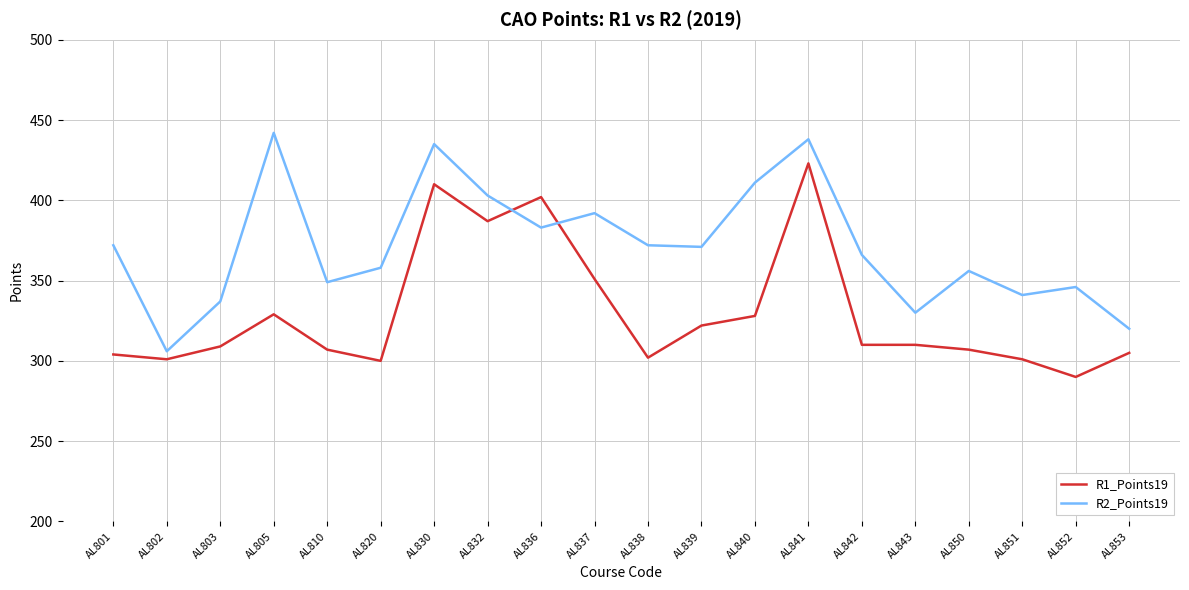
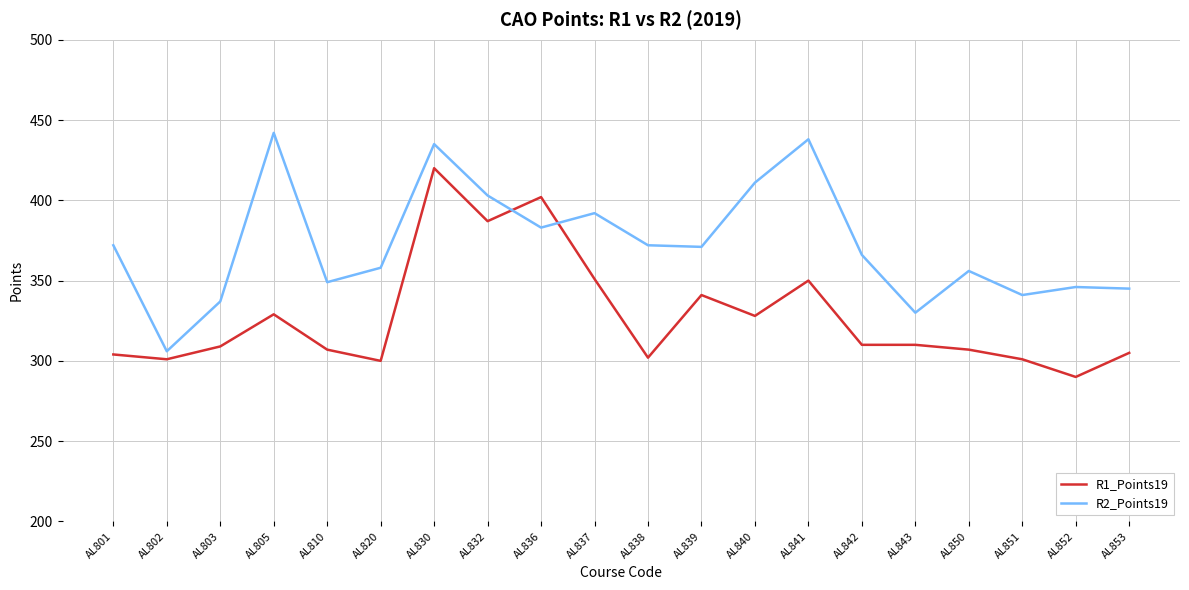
  {
    "R1_Points19": {
      "AL801": 304,
      "AL802": 301,
      "AL803": 309,
      "AL805": 329,
      "AL810": 307,
      "AL820": 300,
-     "AL830": 410,
+     "AL830": 420,
      "AL832": 387,
      "AL836": 402,
      "AL837": 351,
      "AL838": 302,
-     "AL839": 322,
+     "AL839": 341,
      "AL840": 328,
-     "AL841": 423,
+     "AL841": 350,
      "AL842": 310,
      "AL843": 310,
      "AL850": 307,
      "AL851": 301,
      "AL852": 290,
      "AL853": 305
    },
    "R2_Points19": {
      "AL801": 372,
      "AL802": 306,
      "AL803": 337,
      "AL805": 442,
      "AL810": 349,
      "AL820": 358,
      "AL830": 435,
      "AL832": 403,
      "AL836": 383,
      "AL837": 392,
      "AL838": 372,
      "AL839": 371,
      "AL840": 411,
      "AL841": 438,
      "AL842": 366,
      "AL843": 330,
      "AL850": 356,
      "AL851": 341,
      "AL852": 346,
-     "AL853": 320
+     "AL853": 345
    }
  }
